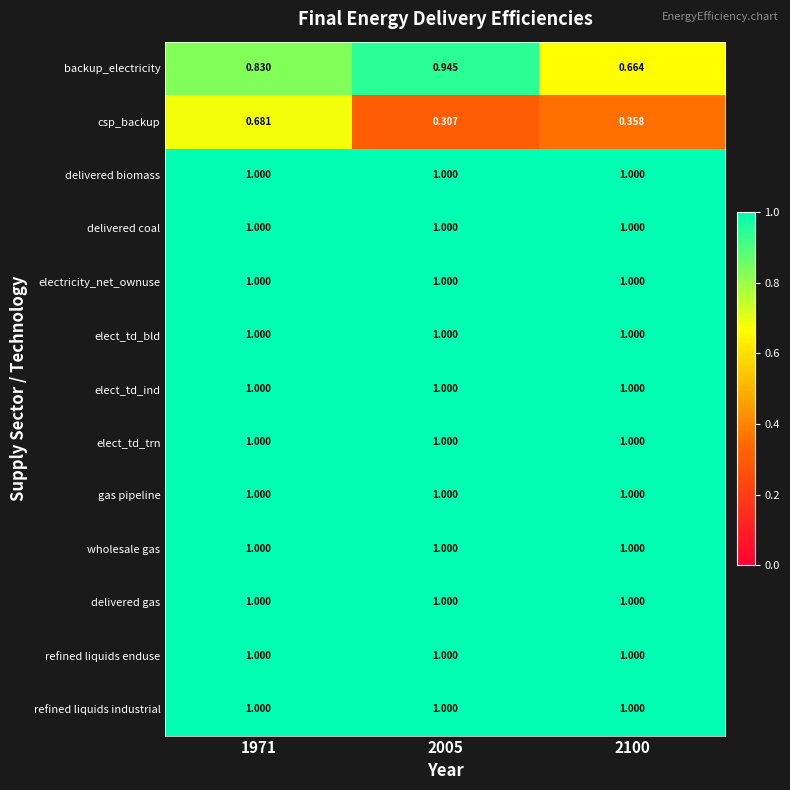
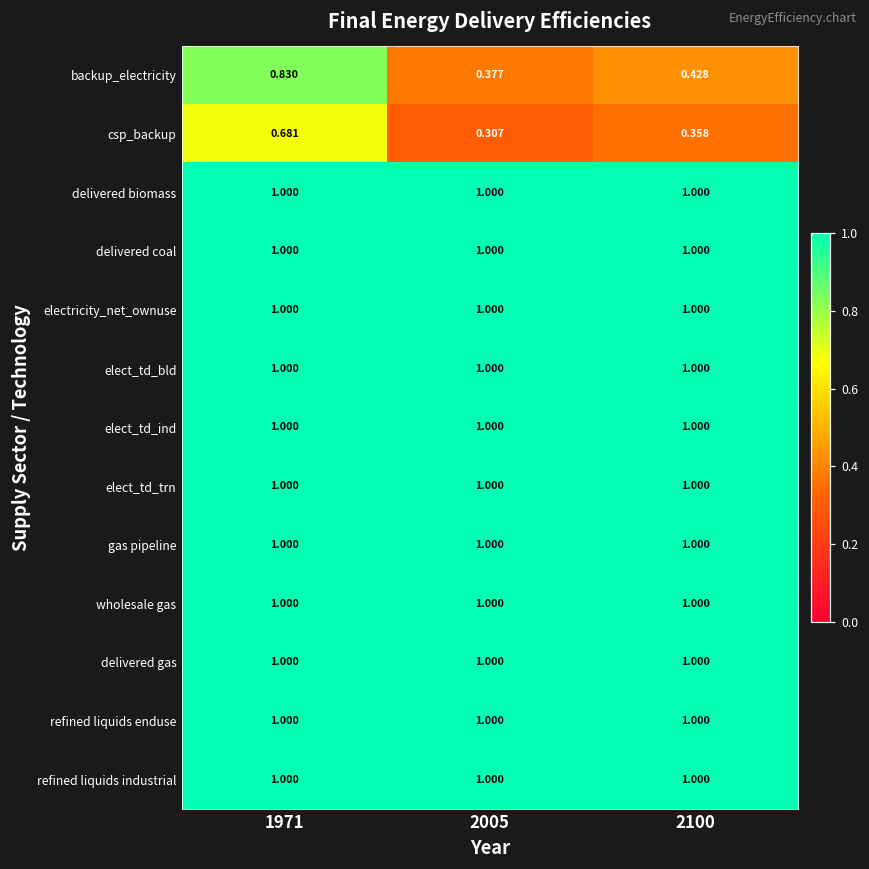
  {
    "backup_electricity": {
      "1971": 0.830,
-     "2005": 0.945,
-     "2100": 0.664
+     "2005": 0.377,
+     "2100": 0.428
    },
    "csp_backup": {
      "1971": 0.681,
      "2005": 0.307,
      "2100": 0.358
    },
    "delivered biomass": {
      "1971": 1.000,
      "2005": 1.000,
      "2100": 1.000
    },
    "delivered coal": {
      "1971": 1.000,
      "2005": 1.000,
      "2100": 1.000
    },
    "electricity_net_ownuse": {
      "1971": 1.000,
      "2005": 1.000,
      "2100": 1.000
    },
    "elect_td_bld": {
      "1971": 1.000,
      "2005": 1.000,
      "2100": 1.000
    },
    "elect_td_ind": {
      "1971": 1.000,
      "2005": 1.000,
      "2100": 1.000
    },
    "elect_td_trn": {
      "1971": 1.000,
      "2005": 1.000,
      "2100": 1.000
    },
    "gas pipeline": {
      "1971": 1.000,
      "2005": 1.000,
      "2100": 1.000
    },
    "wholesale gas": {
      "1971": 1.000,
      "2005": 1.000,
      "2100": 1.000
    },
    "delivered gas": {
      "1971": 1.000,
      "2005": 1.000,
      "2100": 1.000
    },
    "refined liquids enduse": {
      "1971": 1.000,
      "2005": 1.000,
      "2100": 1.000
    },
    "refined liquids industrial": {
      "1971": 1.000,
      "2005": 1.000,
      "2100": 1.000
    }
  }
